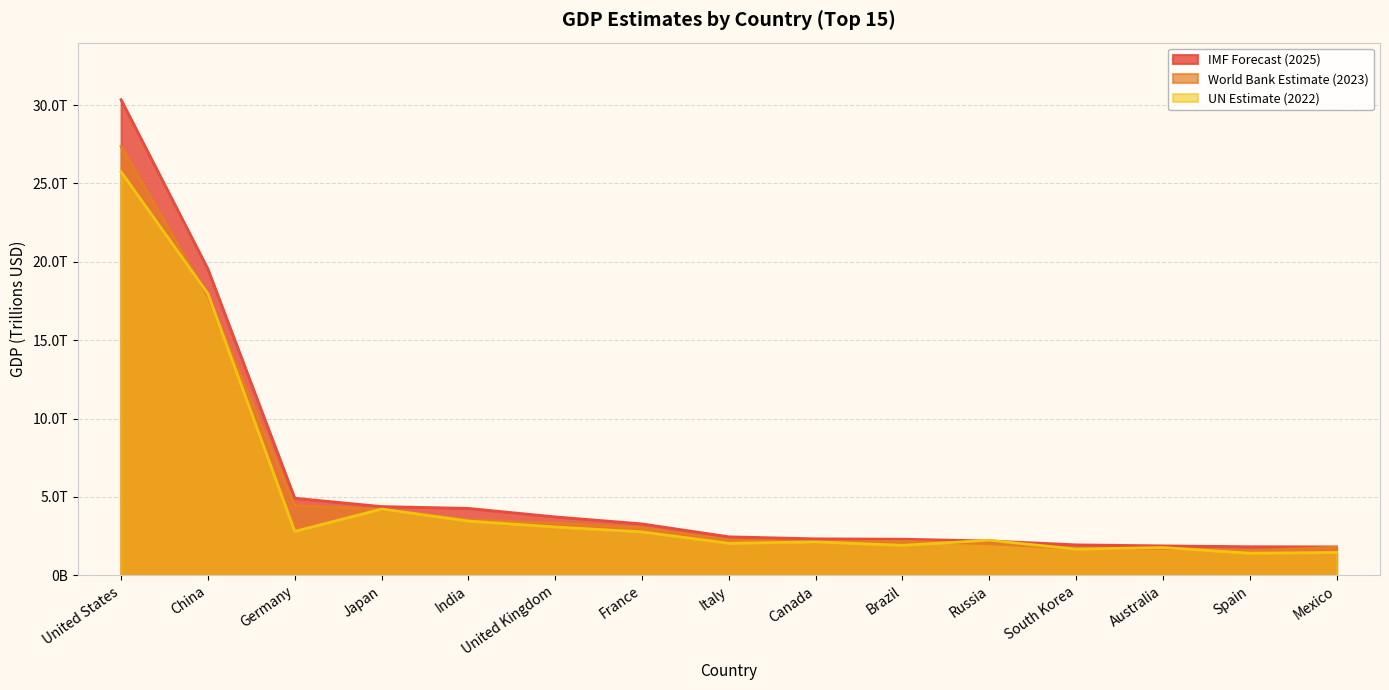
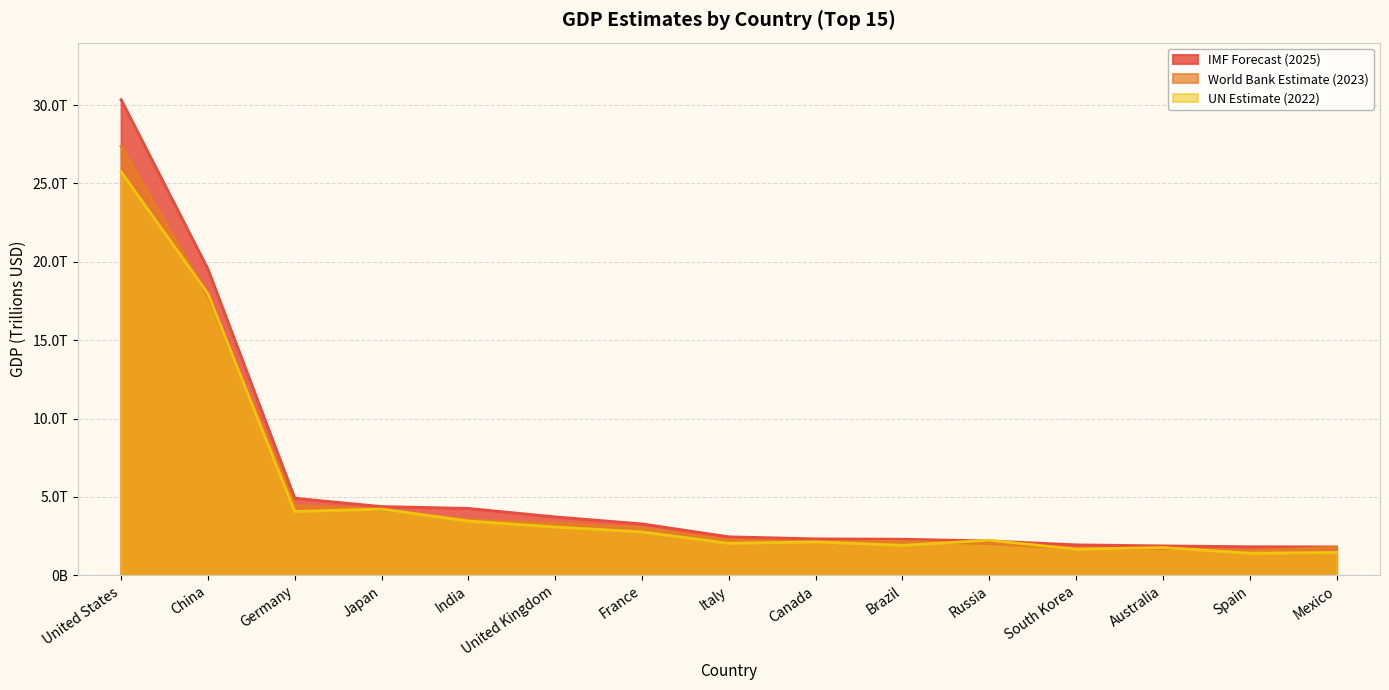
  {
    "UN Estimate (2022)": {
      "United States": "25.7T",
      "China": "18.0T",
-     "Germany": "2.8T",
+     "Germany": "4.1T",
      "United Kingdom": "3.1T",
      "France": "2.8T",
      "Italy": "2.0T",
      "Brazil": "1.9T",
      "Spain": "1.4T",
      "Mexico": "1.5T"
    }
  }
